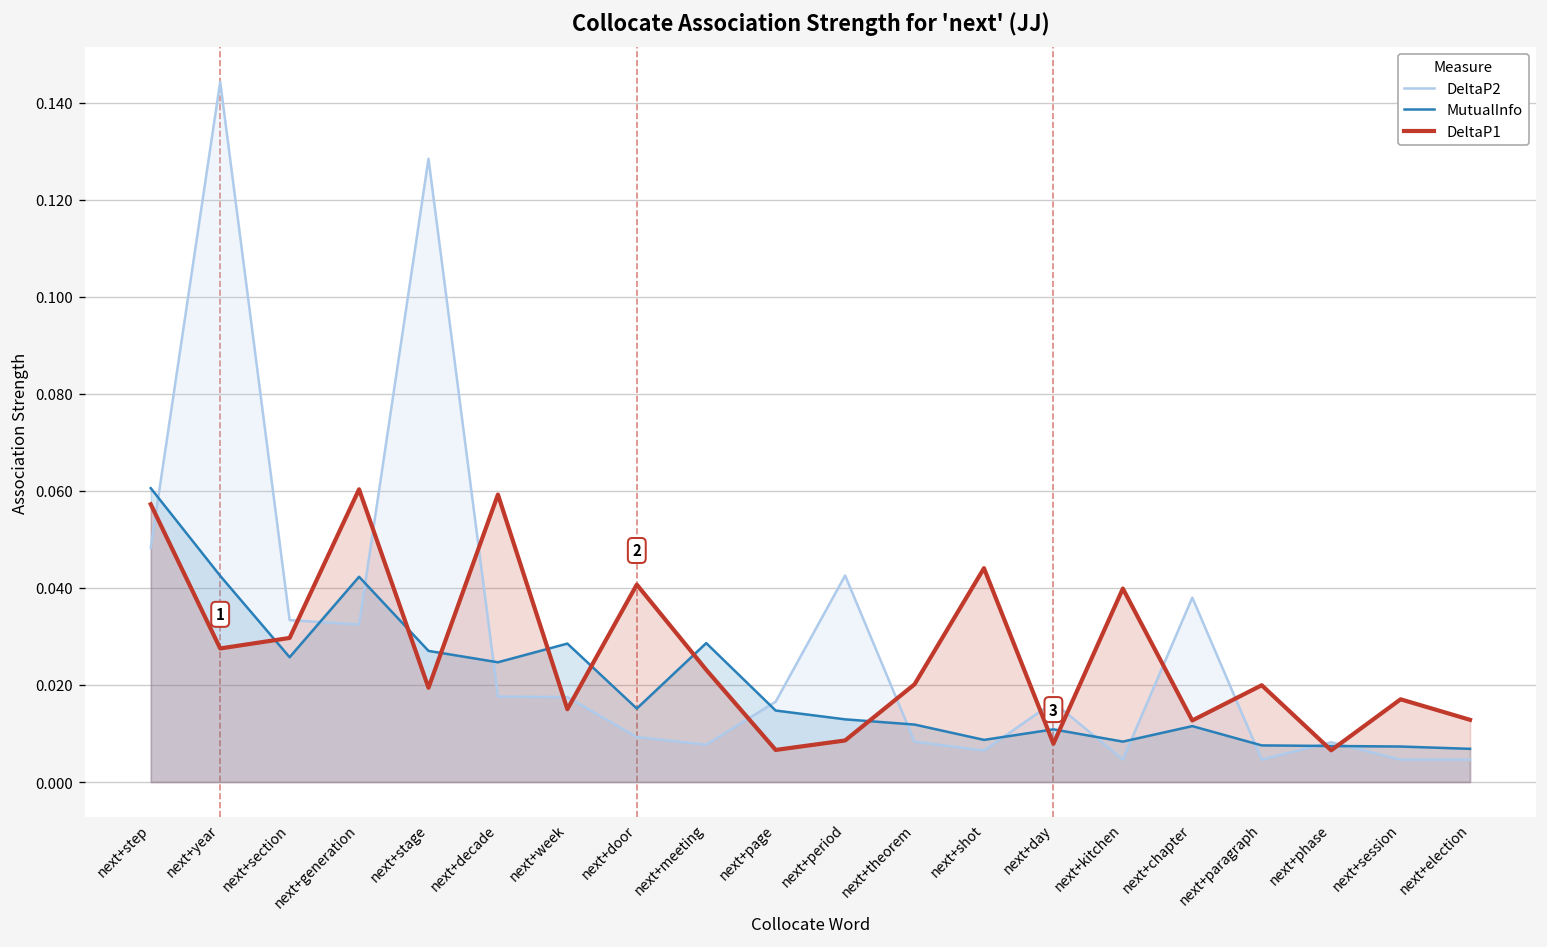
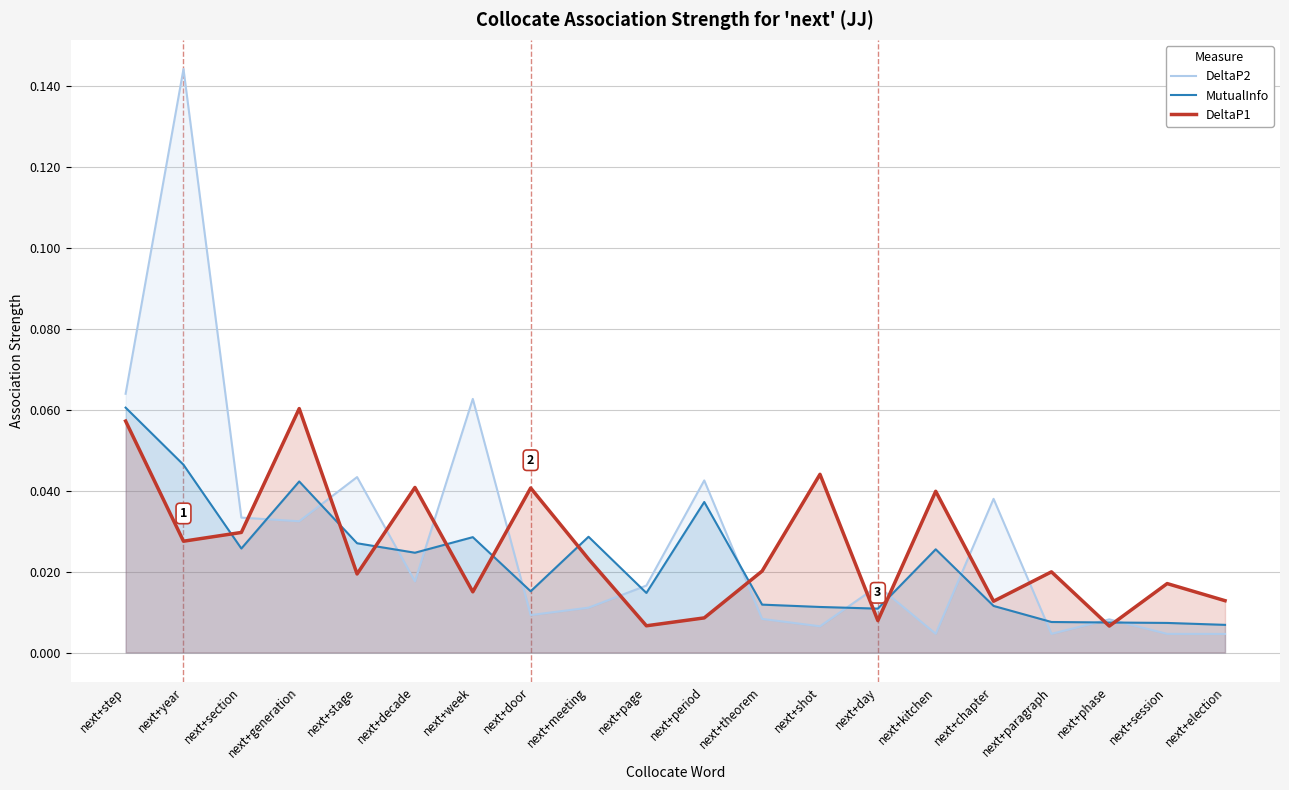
  {
    "DeltaP2": {
-     "next+step": 0.048,
+     "next+step": 0.064,
      "next+year": 0.144,
      "next+section": 0.033,
      "next+generation": 0.032,
-     "next+stage": 0.128,
+     "next+stage": 0.043,
      "next+decade": 0.018,
-     "next+week": 0.018,
+     "next+week": 0.063,
      "next+door": 0.009,
-     "next+meeting": 0.008,
+     "next+meeting": 0.011,
      "next+page": 0.017,
      "next+period": 0.043,
      "next+theorem": 0.008,
      "next+shot": 0.006,
      "next+kitchen": 0.005,
      "next+chapter": 0.038,
      "next+paragraph": 0.005,
      "next+phase": 0.008,
      "next+session": 0.005,
      "next+election": 0.005
    },
    "MutualInfo": {
      "next+step": 0.061,
-     "next+year": 0.042,
+     "next+year": 0.046,
      "next+section": 0.026,
      "next+generation": 0.042,
      "next+stage": 0.027,
      "next+decade": 0.025,
      "next+week": 0.029,
      "next+door": 0.015,
      "next+meeting": 0.029,
      "next+page": 0.015,
-     "next+period": 0.013,
+     "next+period": 0.037,
      "next+theorem": 0.012,
-     "next+shot": 0.009,
+     "next+shot": 0.011,
      "next+day": 0.011,
-     "next+kitchen": 0.008,
+     "next+kitchen": 0.026,
      "next+chapter": 0.012,
      "next+paragraph": 0.008,
      "next+phase": 0.007,
      "next+session": 0.007,
      "next+election": 0.007
    },
    "DeltaP1": {
      "next+step": 0.057,
      "next+section": 0.030,
      "next+generation": 0.060,
      "next+stage": 0.019,
-     "next+decade": 0.059,
+     "next+decade": 0.041,
      "next+week": 0.015,
      "next+meeting": 0.023,
      "next+page": 0.007,
      "next+period": 0.009,
      "next+theorem": 0.020,
      "next+shot": 0.044,
      "next+day": 0.008,
      "next+kitchen": 0.040,
      "next+chapter": 0.013,
      "next+paragraph": 0.020,
      "next+phase": 0.007,
      "next+session": 0.017,
      "next+election": 0.013
    }
  }
